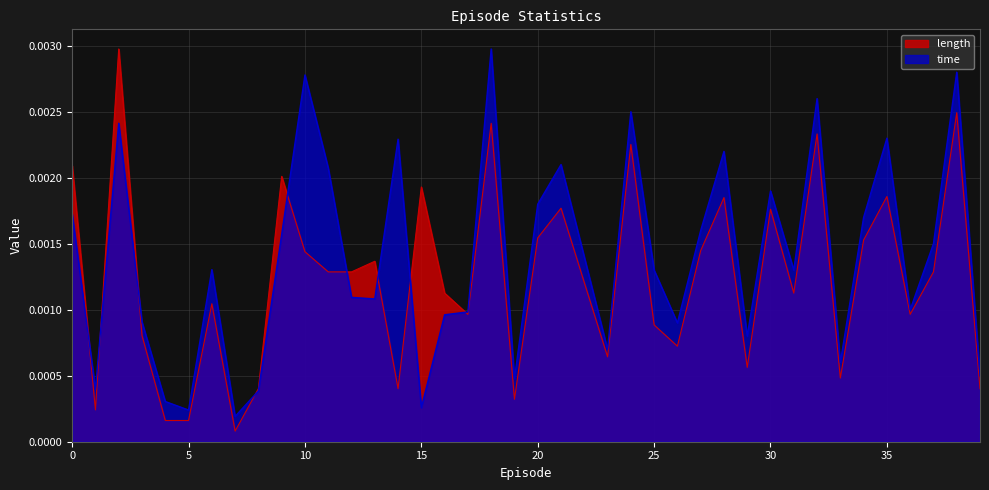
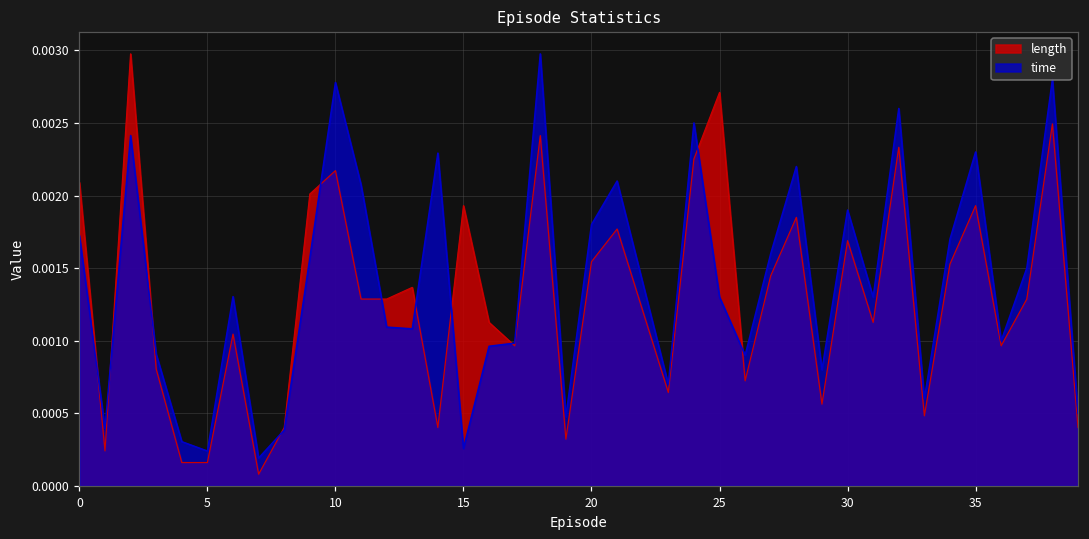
  {
    "length": {
      "0": 0.00209,
      "5": 0.00016,
-     "10": 0.00144,
+     "10": 0.00217,
      "15": 0.00193,
      "20": 0.00154,
-     "25": 0.00088,
-     "30": 0.00176,
-     "35": 0.00186
+     "25": 0.00271,
+     "30": 0.00169,
+     "35": 0.00193
    },
    "time": {
      "0": 0.00173,
      "5": 0.00024,
      "10": 0.00278,
      "15": 0.00026,
      "20": 0.00180,
      "25": 0.00130,
      "30": 0.00190,
      "35": 0.00230
    }
  }
